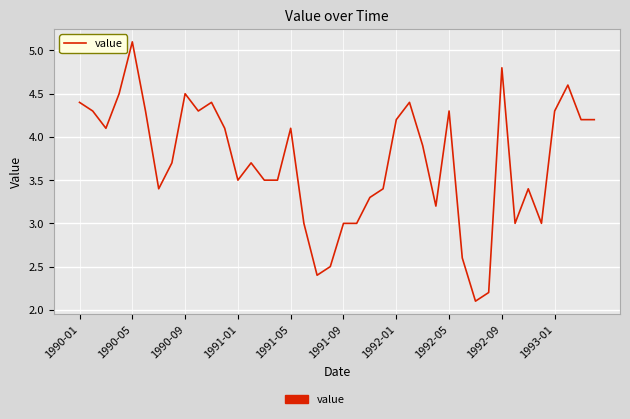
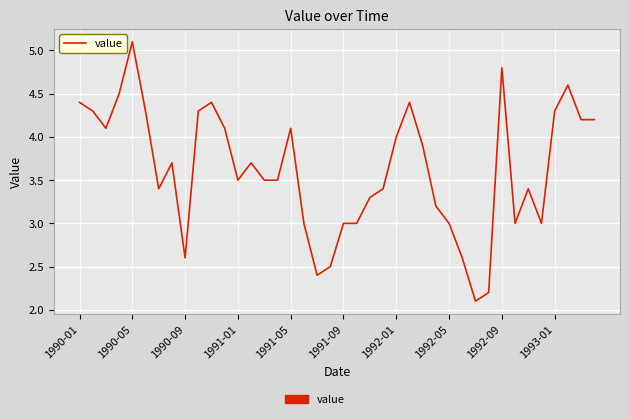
  {
    "1990-01": 4.4,
    "1990-05": 5.1,
-   "1990-09": 4.5,
+   "1990-09": 2.6,
    "1991-01": 3.5,
    "1991-05": 4.1,
    "1991-09": 3.0,
-   "1992-01": 4.2,
-   "1992-05": 4.3,
+   "1992-01": 4.0,
+   "1992-05": 3.0,
    "1992-09": 4.8,
    "1993-01": 4.3
  }
